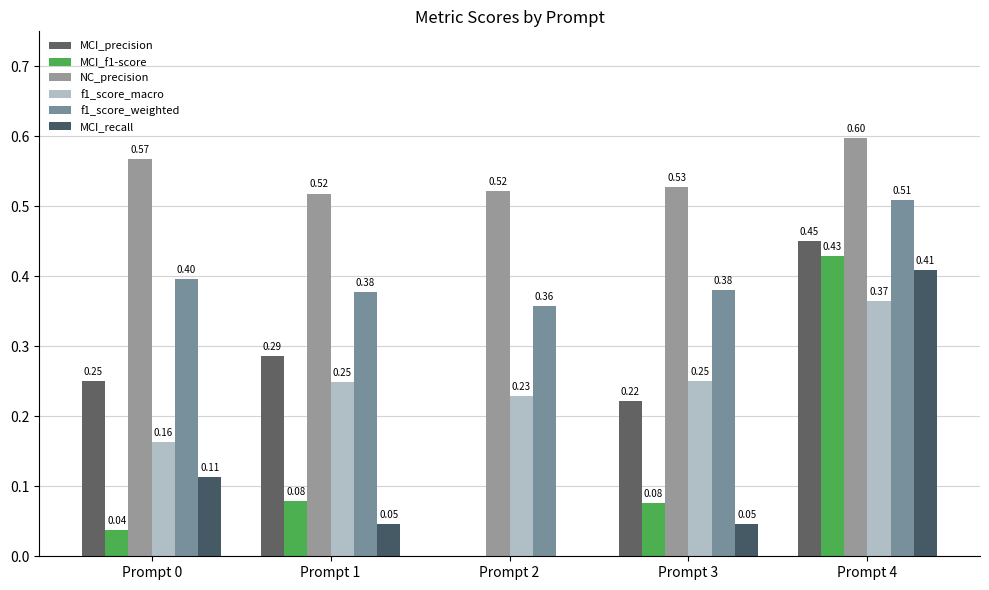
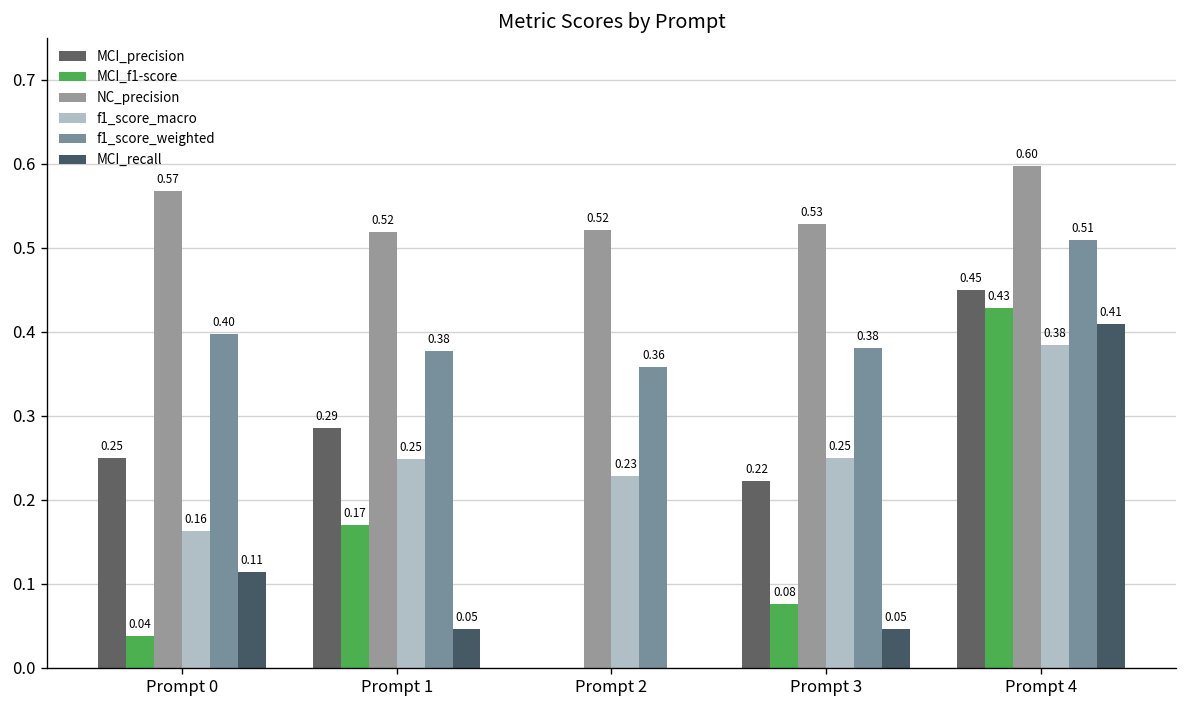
  {
    "MCI_f1-score": {
      "Prompt 0": 0.04,
-     "Prompt 1": 0.08,
+     "Prompt 1": 0.17,
      "Prompt 3": 0.08,
      "Prompt 4": 0.43
    },
    "f1_score_macro": {
      "Prompt 0": 0.16,
      "Prompt 1": 0.25,
      "Prompt 2": 0.23,
      "Prompt 3": 0.25,
-     "Prompt 4": 0.37
+     "Prompt 4": 0.38
    }
  }
